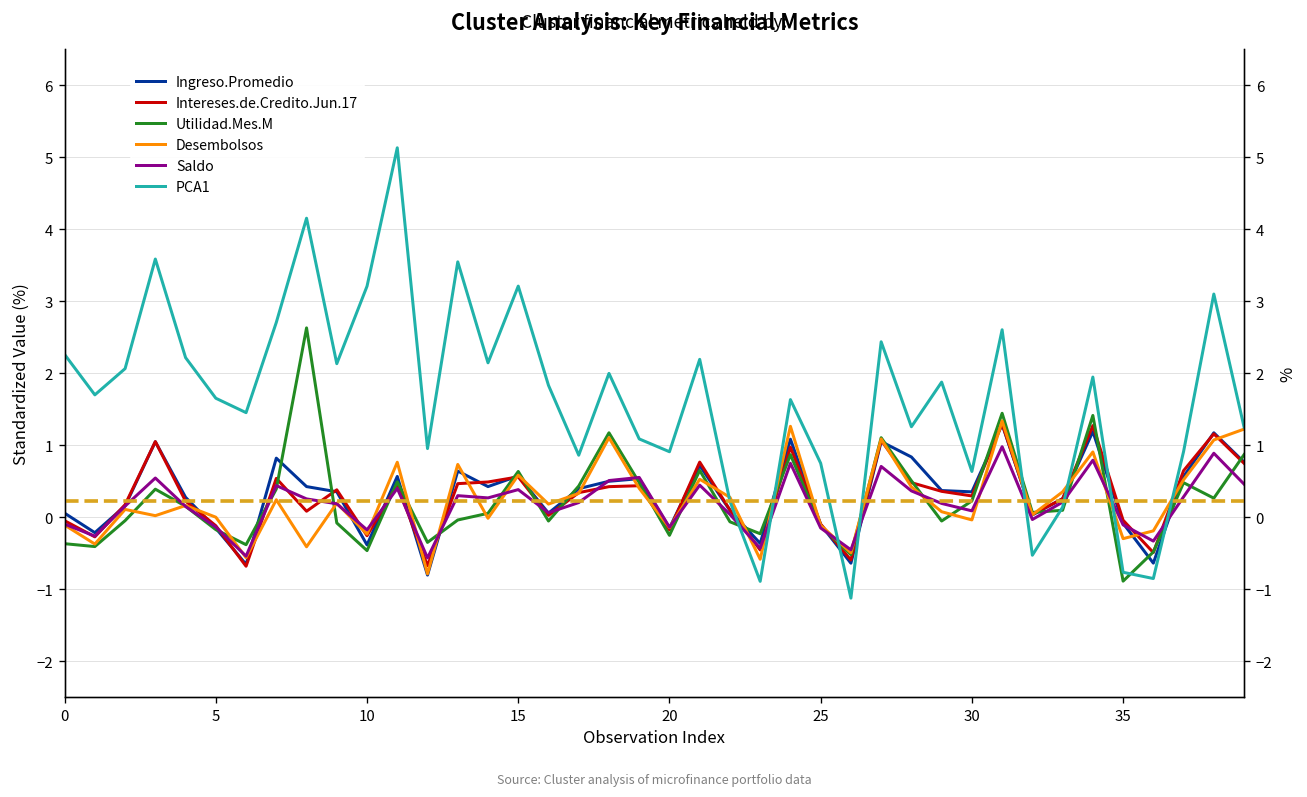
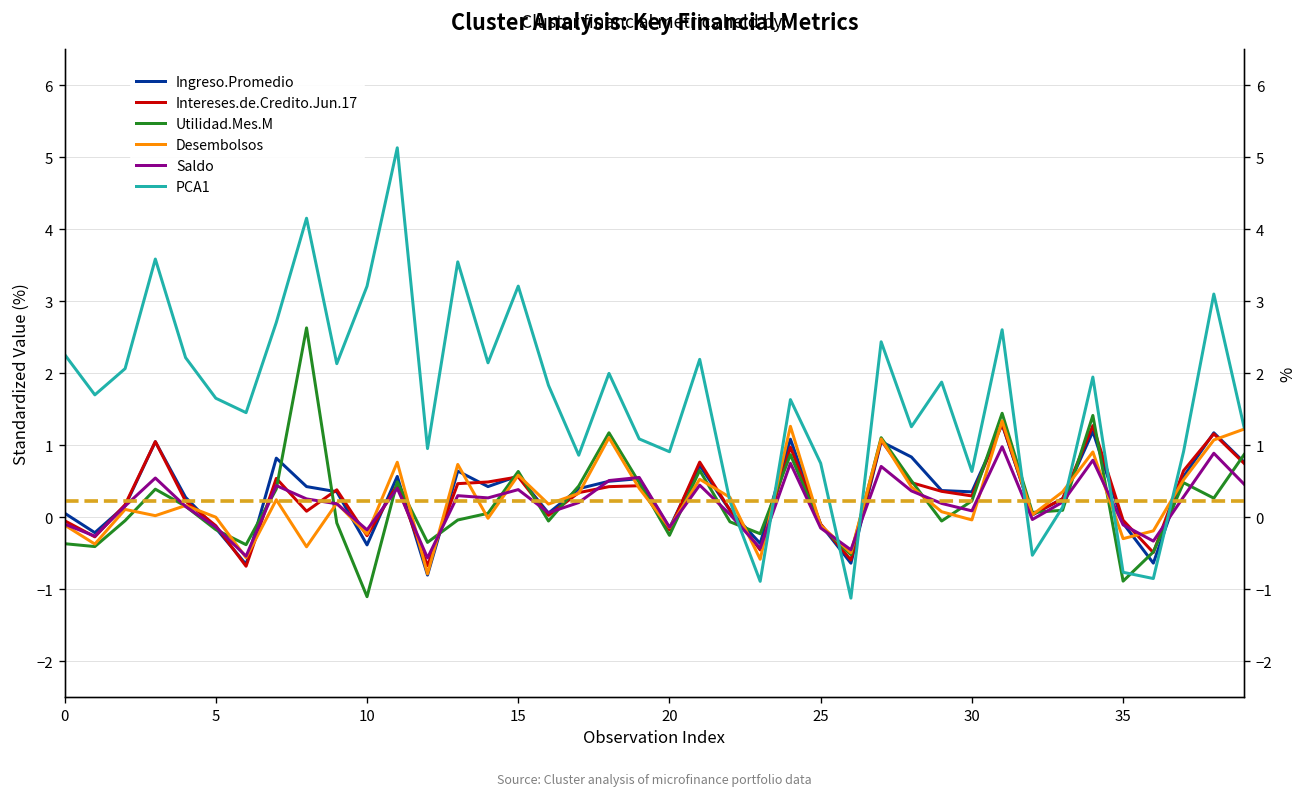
  {
    "Ingreso.Promedio": {
      "0": 0.1,
      "10": -0.4,
      "30": 0.4
    },
    "Intereses.de.Credito.Jun.17": {
      "0": -0.1,
      "30": 0.3,
      "35": 0.0
    },
    "Utilidad.Mes.M": {
      "0": -0.4,
-     "10": -0.5,
+     "10": -1.1,
      "15": 0.6,
      "20": -0.3,
      "30": 0.2,
      "35": -0.9
    },
    "Desembolsos": {
      "5": 0.0,
      "30": 0.0,
      "35": -0.3
    },
    "Saldo": {
      "10": -0.2,
      "15": 0.4,
      "30": 0.1
    },
    "PCA1": {
      "0": 2.3,
      "5": 1.7,
      "10": 3.2,
      "15": 3.2,
      "20": 0.9,
      "25": 0.7,
      "30": 0.6,
      "35": -0.8
    }
  }
